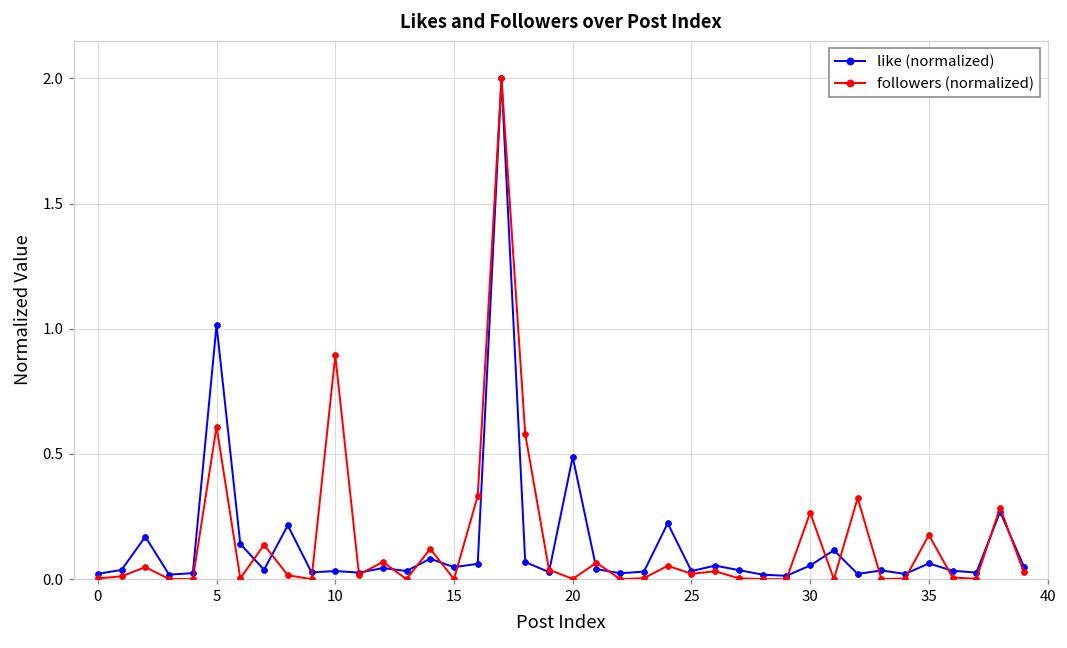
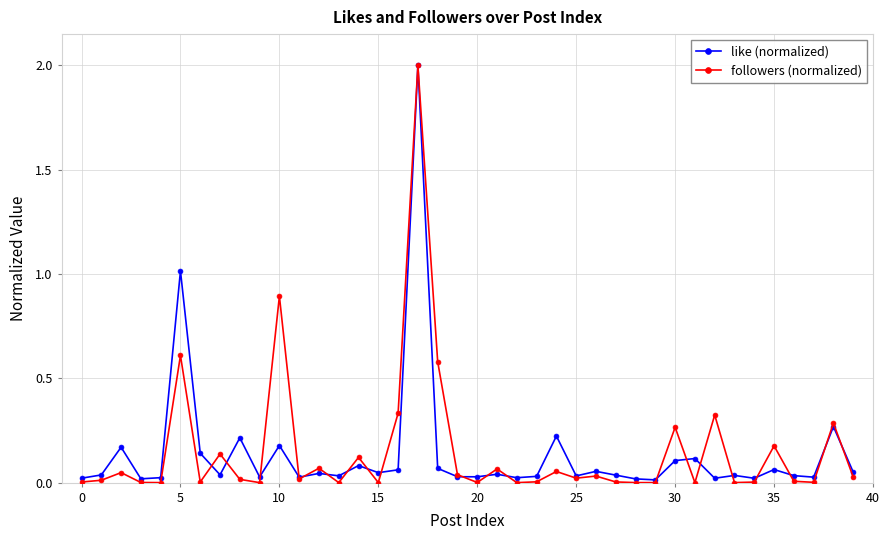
  {
    "like (normalized)": {
      "0": 0.02,
      "5": 1.01,
-     "10": 0.03,
+     "10": 0.18,
      "15": 0.05,
-     "20": 0.49,
-     "30": 0.05,
+     "20": 0.03,
+     "30": 0.11,
      "35": 0.06
    },
    "followers (normalized)": {
      "0": 0.00,
      "5": 0.61,
      "10": 0.89,
      "15": 0.00,
      "20": 0.00,
      "30": 0.27,
      "35": 0.18
    }
  }
